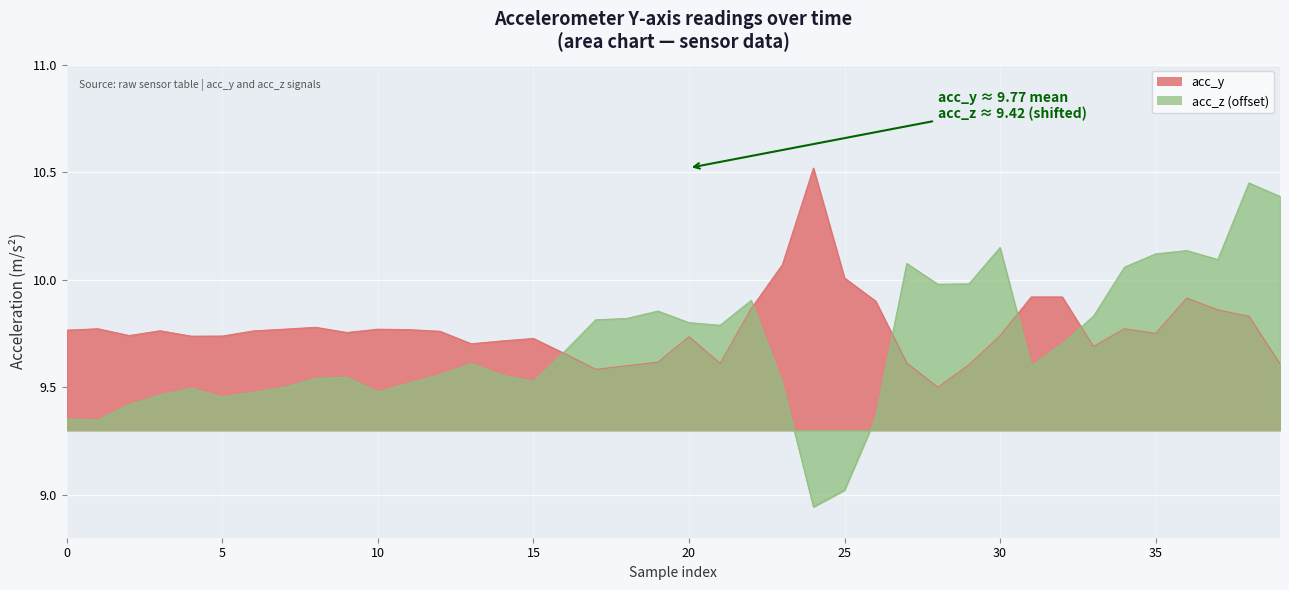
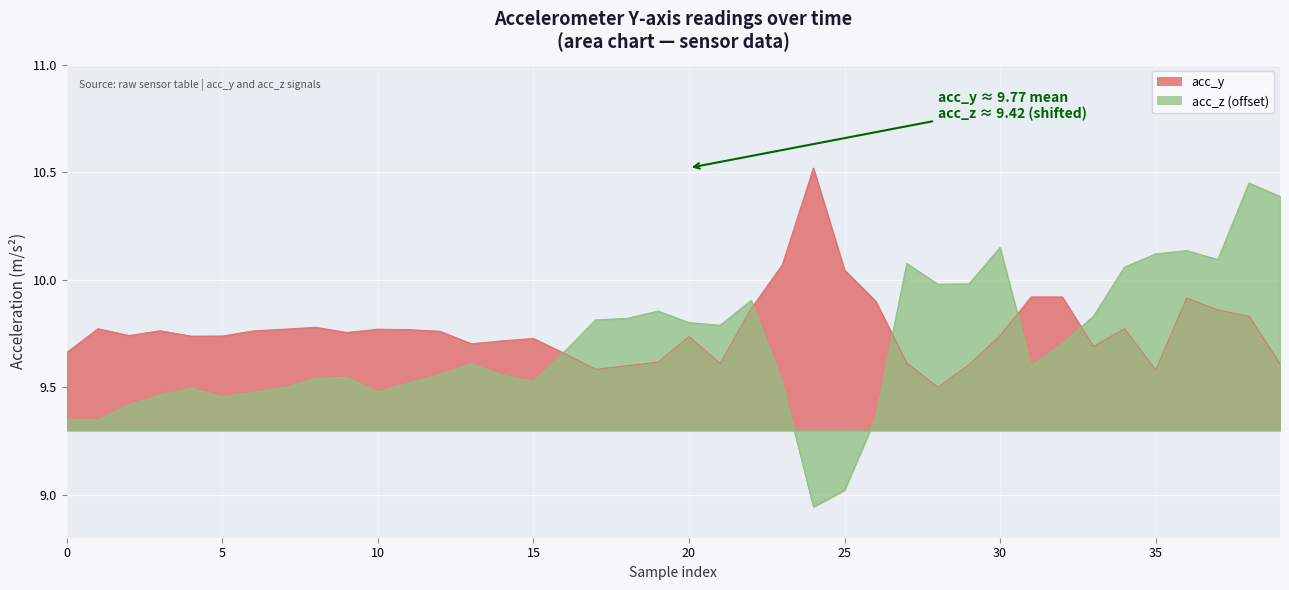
  {
    "acc_y": {
-     "0": 9.77,
+     "0": 9.66,
      "5": 9.74,
      "10": 9.77,
      "15": 9.73,
      "20": 9.74,
-     "25": 10.01,
+     "25": 10.05,
      "30": 9.74,
-     "35": 9.75
+     "35": 9.58
    }
  }
